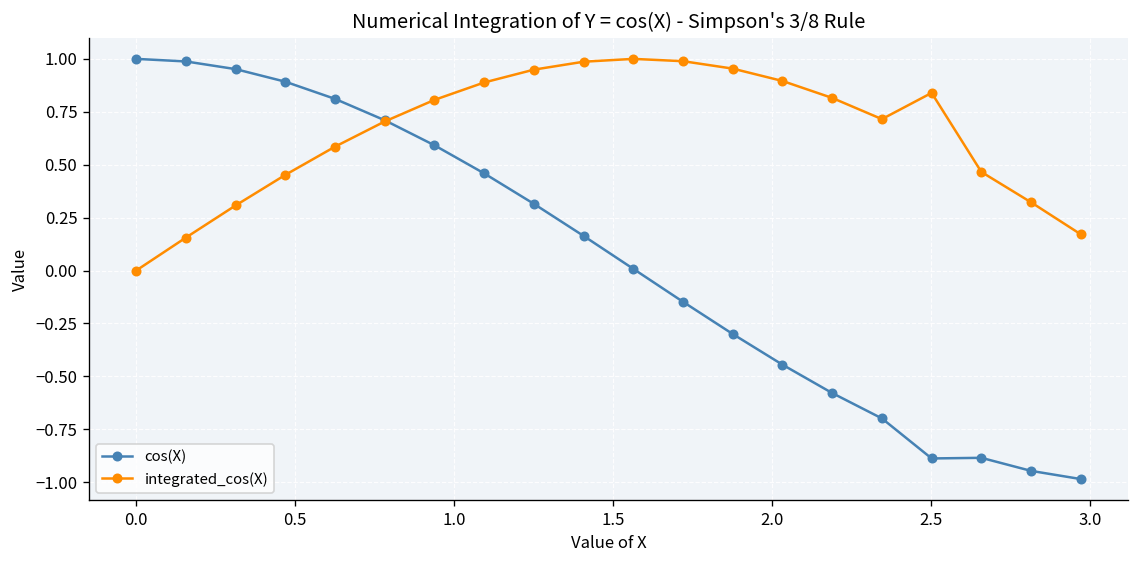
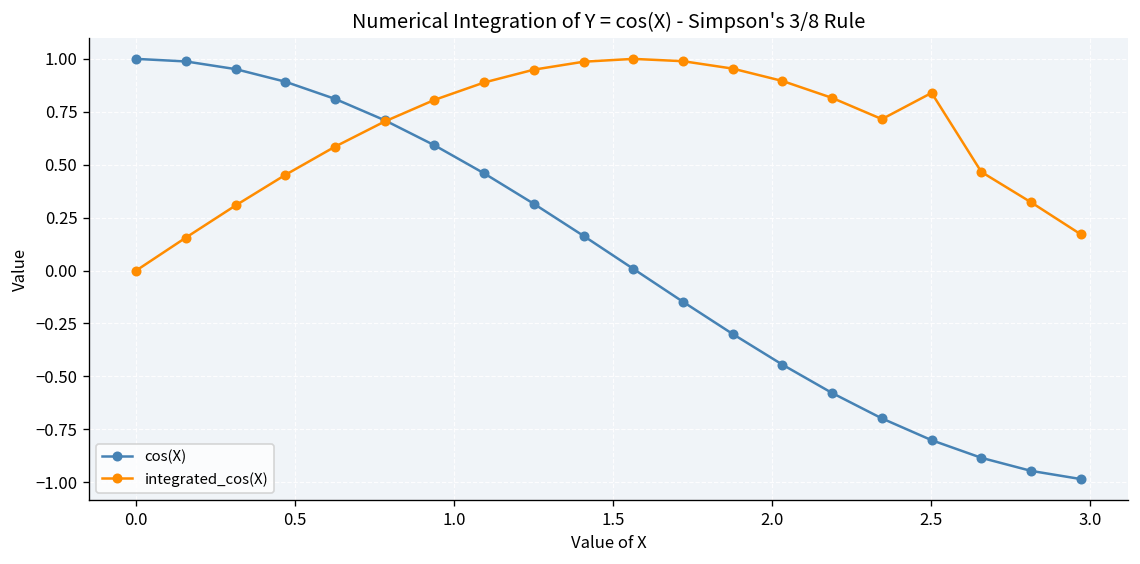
  {
    "cos(X)": {
      "0.0": 1.00,
-     "2.5": -0.89
+     "2.5": -0.80
    },
    "integrated_cos(X)": {
      "0.0": 0.00,
      "2.5": 0.84
    }
  }
